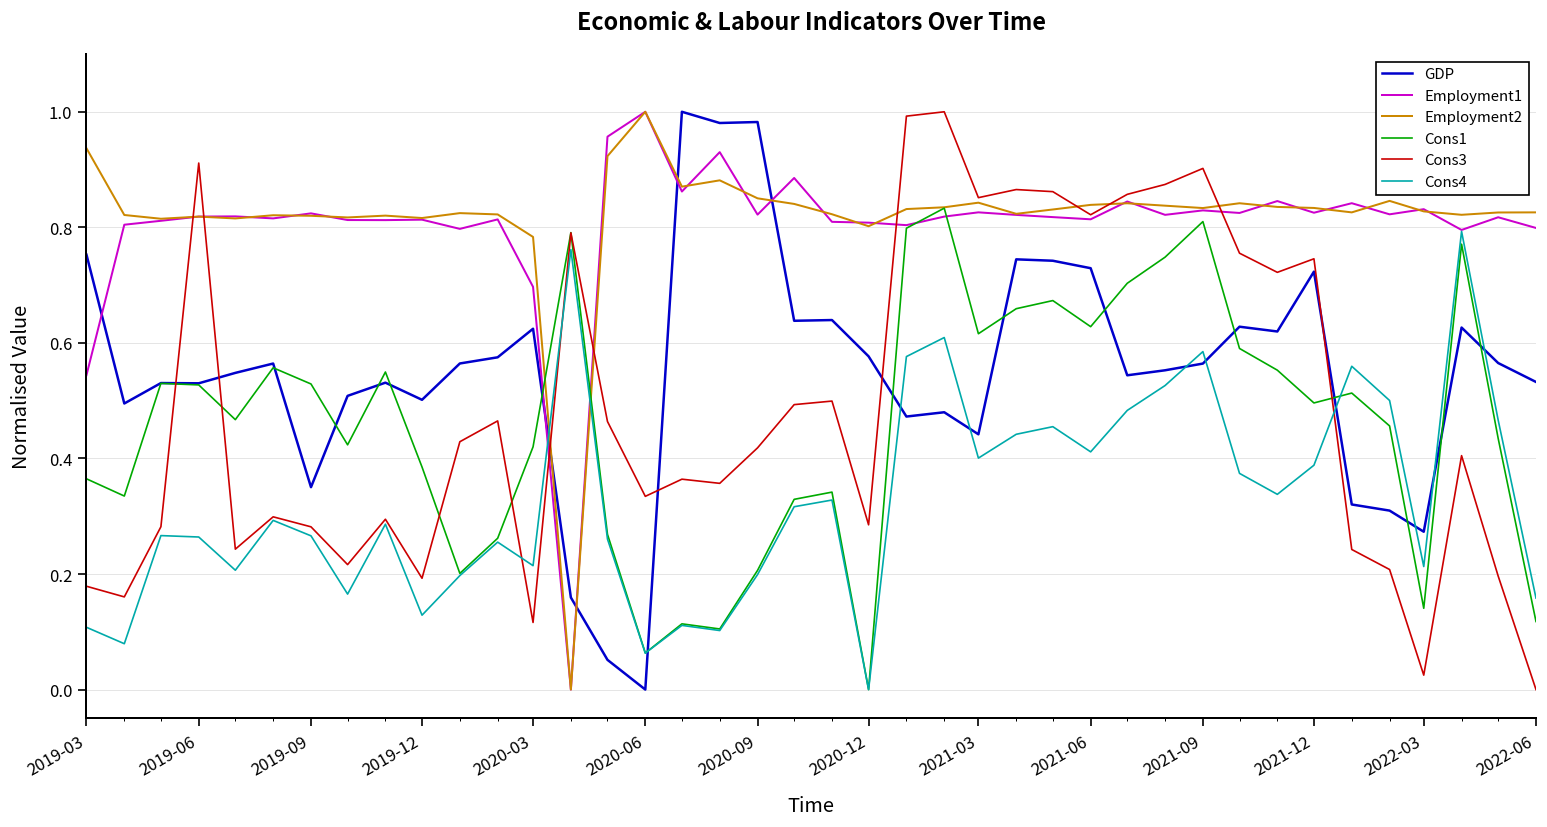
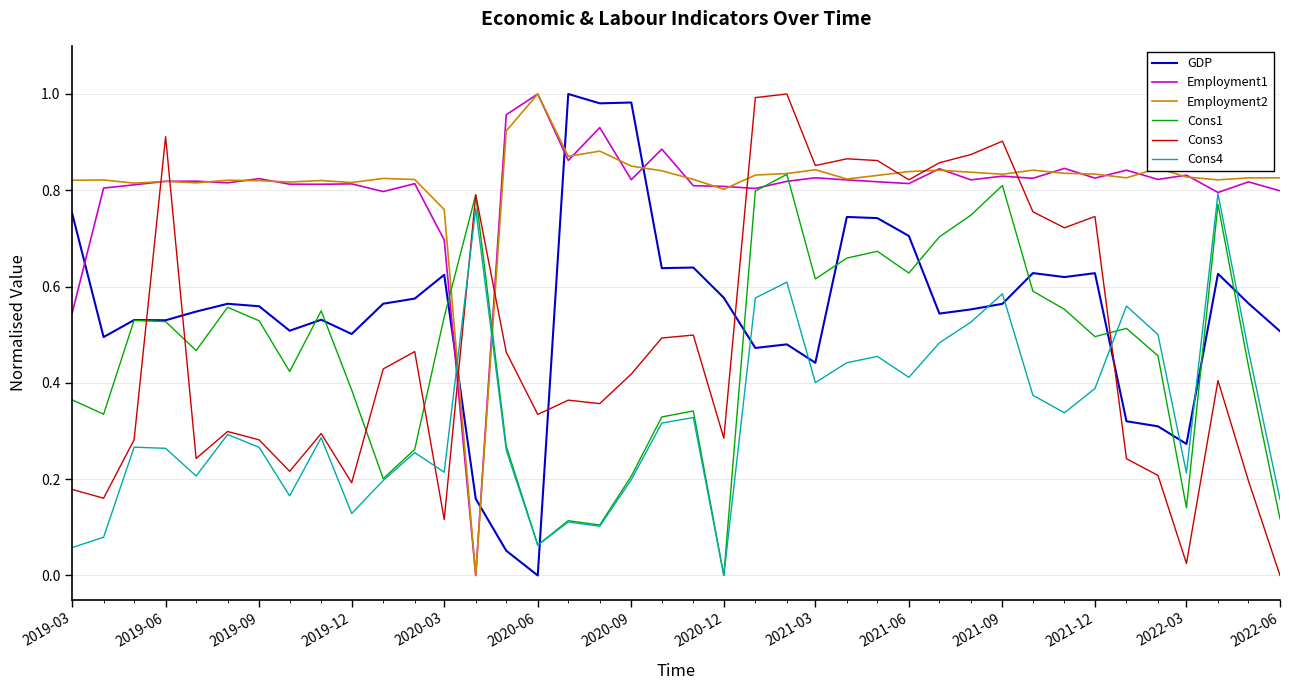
  {
    "GDP": {
      "2019-03": 0.75,
-     "2019-09": 0.35,
+     "2019-09": 0.56,
      "2019-12": 0.50,
      "2020-03": 0.62,
      "2020-06": 0.00,
      "2020-09": 0.98,
      "2020-12": 0.58,
      "2021-03": 0.44,
-     "2021-06": 0.73,
+     "2021-06": 0.71,
      "2021-09": 0.56,
-     "2021-12": 0.72,
+     "2021-12": 0.63,
      "2022-03": 0.27,
-     "2022-06": 0.53
+     "2022-06": 0.51
    },
    "Employment1": {
      "2019-03": 0.54,
      "2020-03": 0.70,
      "2020-09": 0.82,
      "2020-12": 0.81,
      "2021-03": 0.83,
      "2021-06": 0.81,
      "2021-12": 0.83,
      "2022-06": 0.80
    },
    "Employment2": {
-     "2019-03": 0.94,
-     "2020-03": 0.78,
+     "2019-03": 0.82,
+     "2020-03": 0.76,
      "2020-09": 0.85,
      "2020-12": 0.80,
      "2021-03": 0.84,
      "2021-06": 0.84,
      "2021-12": 0.83,
      "2022-06": 0.83
    },
    "Cons1": {
      "2019-03": 0.36,
      "2019-09": 0.53,
      "2019-12": 0.39,
-     "2020-03": 0.42,
+     "2020-03": 0.54,
      "2020-09": 0.21,
      "2021-03": 0.62,
      "2021-06": 0.63,
      "2021-09": 0.81,
      "2021-12": 0.50,
      "2022-03": 0.14,
      "2022-06": 0.12
    },
    "Cons3": {
      "2019-03": 0.18,
      "2019-06": 0.91,
      "2019-09": 0.28,
      "2019-12": 0.19,
      "2020-03": 0.12,
      "2020-06": 0.33,
      "2020-09": 0.42,
      "2020-12": 0.29,
      "2021-03": 0.85,
      "2021-06": 0.82,
      "2021-09": 0.90,
      "2021-12": 0.75,
      "2022-03": 0.02,
      "2022-06": 0.00
    },
    "Cons4": {
-     "2019-03": 0.11,
+     "2019-03": 0.06,
      "2019-06": 0.26,
      "2019-09": 0.27,
      "2019-12": 0.13,
      "2020-03": 0.21,
      "2020-09": 0.20,
      "2021-03": 0.40,
      "2021-06": 0.41,
      "2021-09": 0.58,
      "2021-12": 0.39,
      "2022-03": 0.21,
      "2022-06": 0.16
    }
  }
